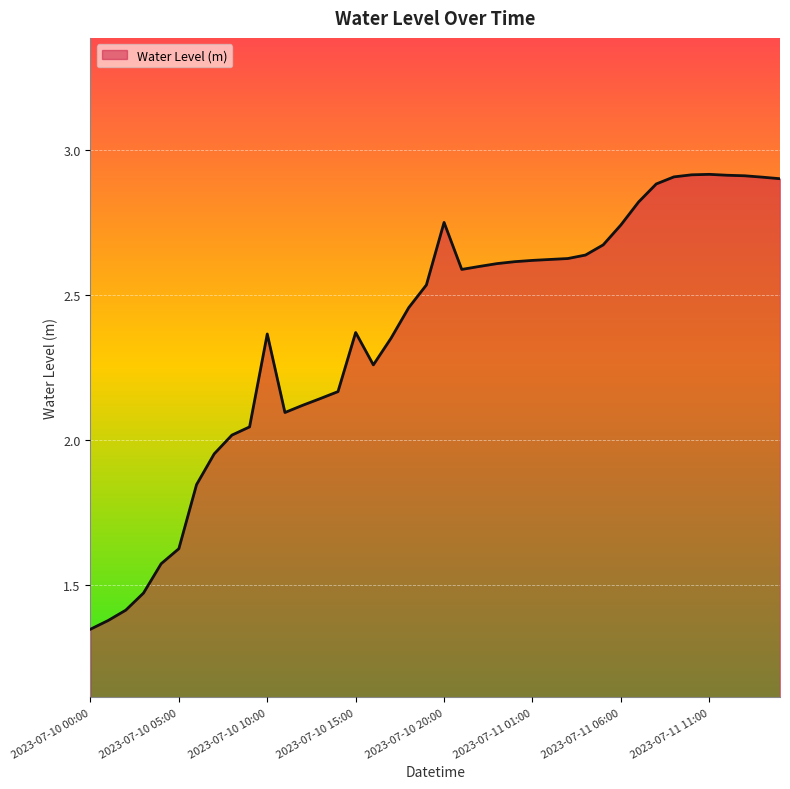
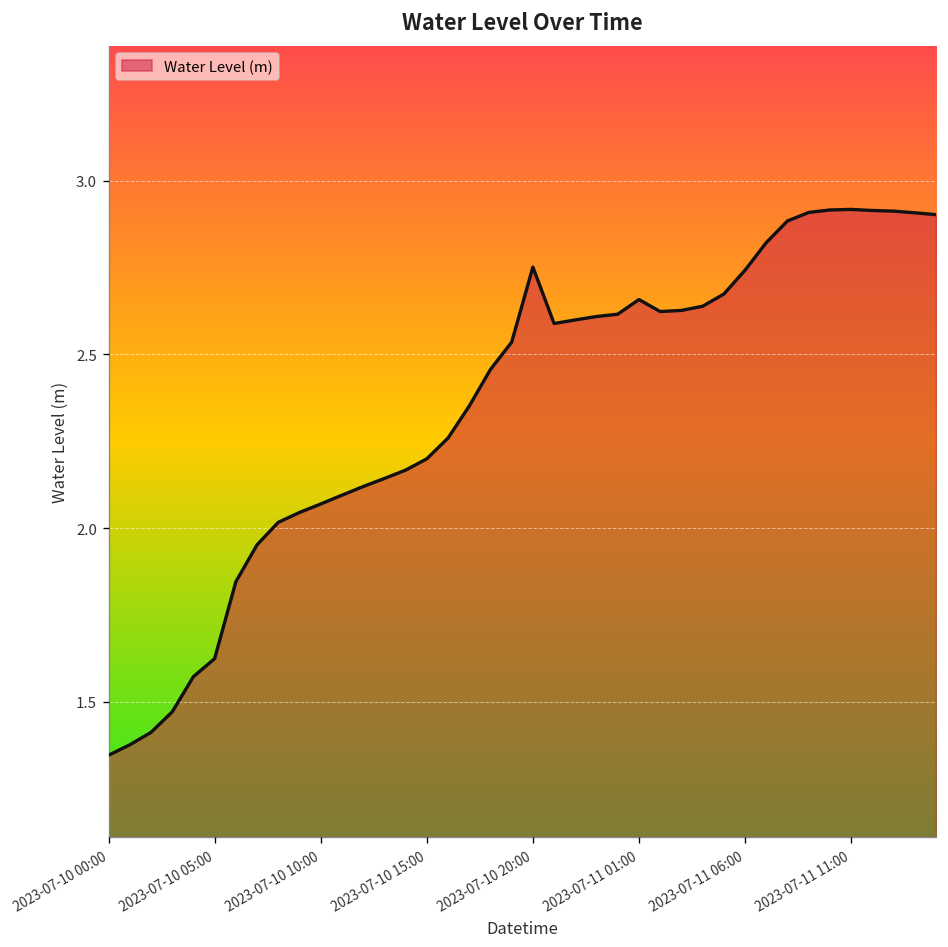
  {
    "2023-07-10 00:00": 1.35,
    "2023-07-10 05:00": 1.62,
-   "2023-07-10 10:00": 2.37,
-   "2023-07-10 15:00": 2.37,
+   "2023-07-10 10:00": 2.07,
+   "2023-07-10 15:00": 2.20,
    "2023-07-10 20:00": 2.75,
-   "2023-07-11 01:00": 2.62,
+   "2023-07-11 01:00": 2.66,
    "2023-07-11 06:00": 2.74,
    "2023-07-11 11:00": 2.92
  }
